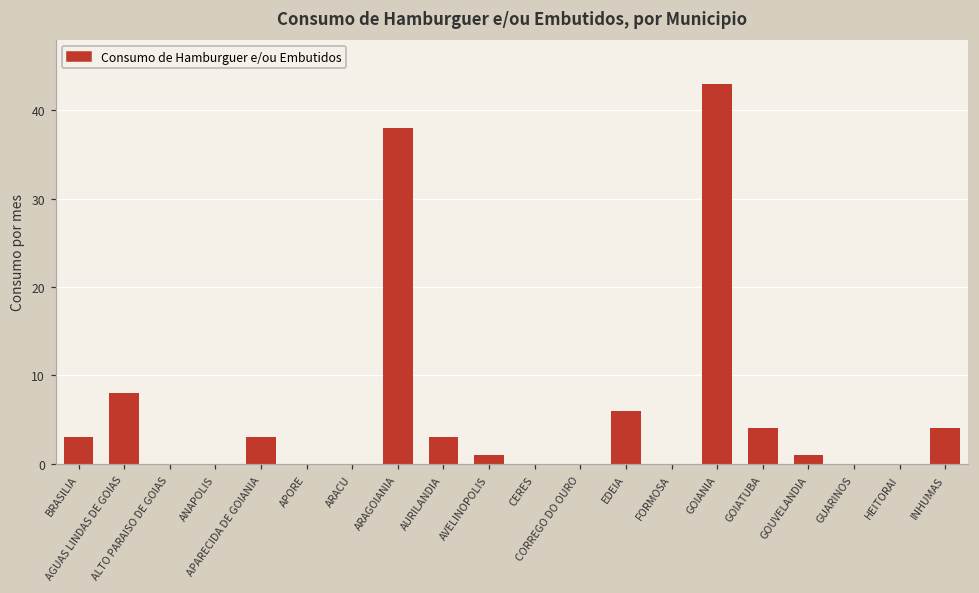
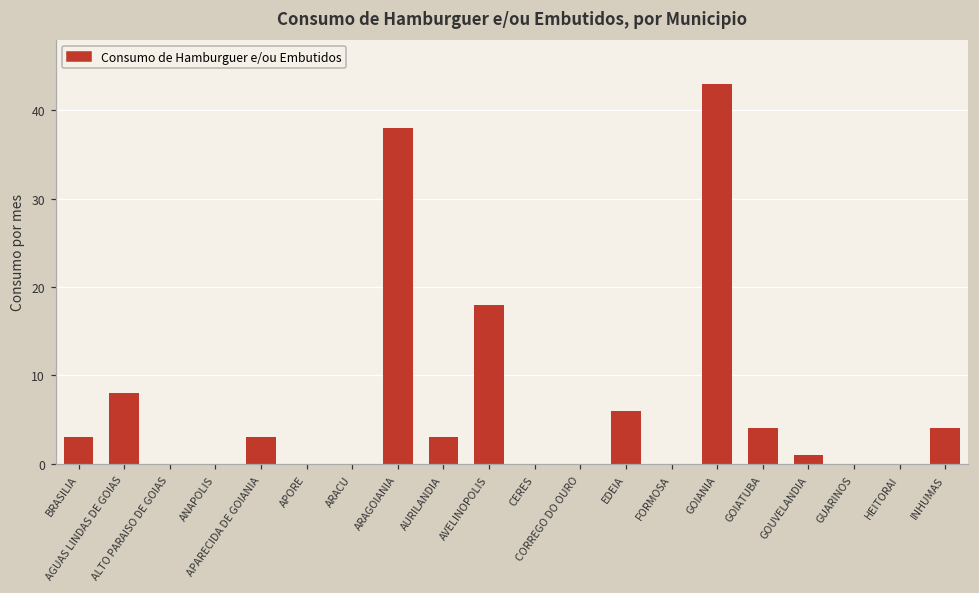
  {
    "BRASILIA": 3,
    "AGUAS LINDAS DE GOIAS": 8,
    "ALTO PARAISO DE GOIAS": 0,
    "ANAPOLIS": 0,
    "APARECIDA DE GOIANIA": 3,
    "APORE": 0,
    "ARACU": 0,
    "ARAGOIANIA": 38,
    "AURILANDIA": 3,
-   "AVELINOPOLIS": 1,
+   "AVELINOPOLIS": 18,
    "CERES": 0,
    "CORREGO DO OURO": 0,
    "EDEIA": 6,
    "FORMOSA": 0,
    "GOIANIA": 43,
    "GOIATUBA": 4,
    "GOUVELANDIA": 1,
    "GUARINOS": 0,
    "HEITORAI": 0,
    "INHUMAS": 4
  }
